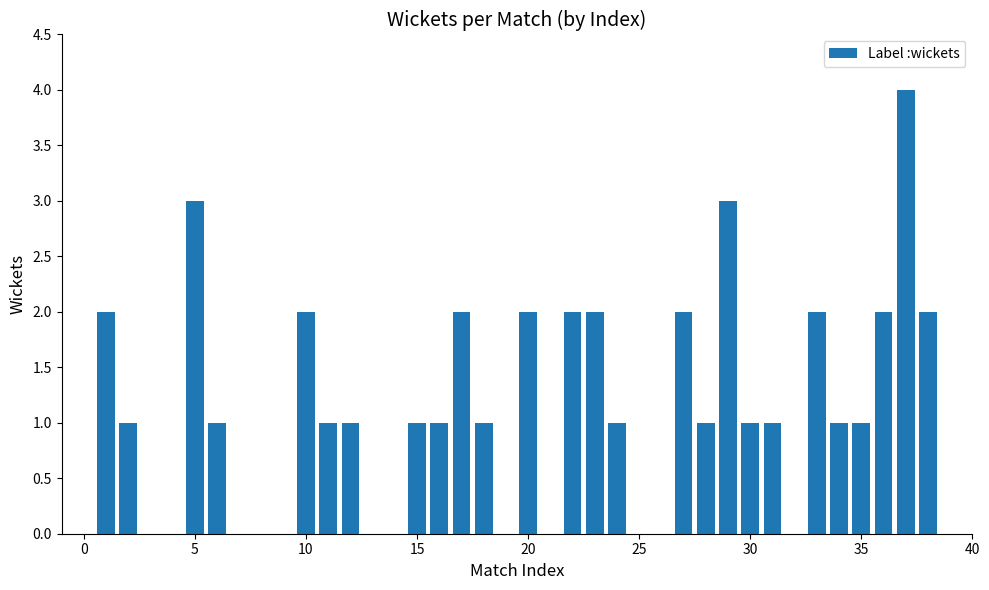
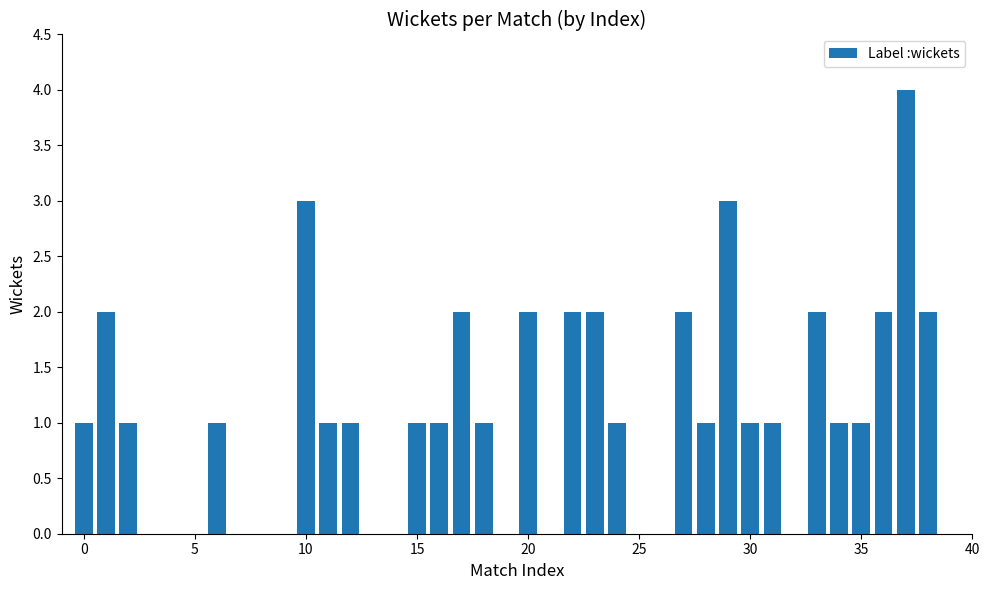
  {
-   "0": 0,
-   "5": 3,
-   "10": 2,
+   "0": 1,
+   "5": 0,
+   "10": 3,
    "15": 1,
    "20": 2,
    "25": 0,
    "30": 1,
    "35": 1
  }
